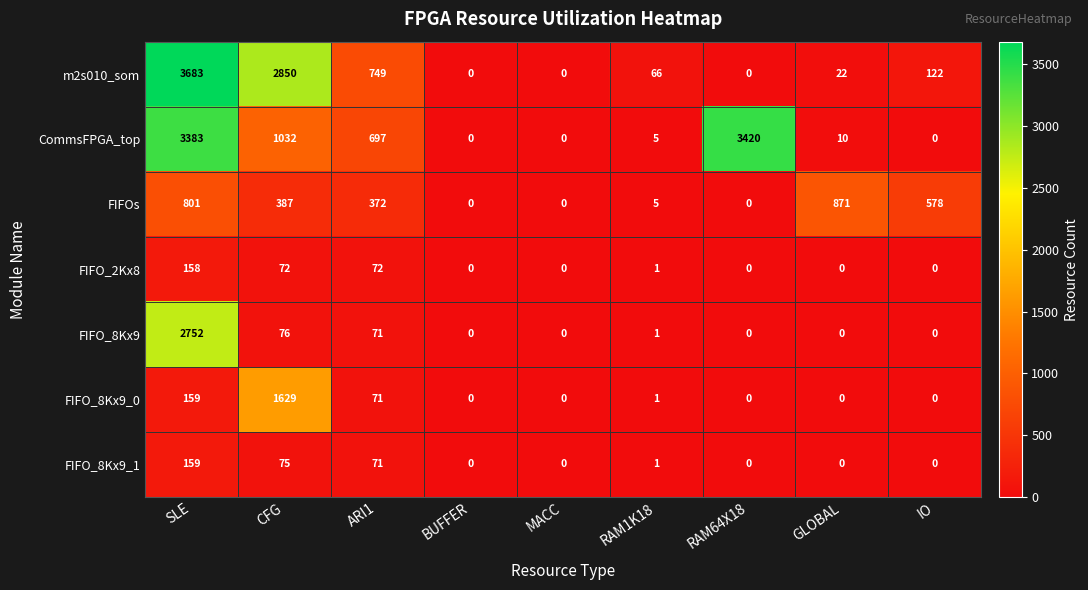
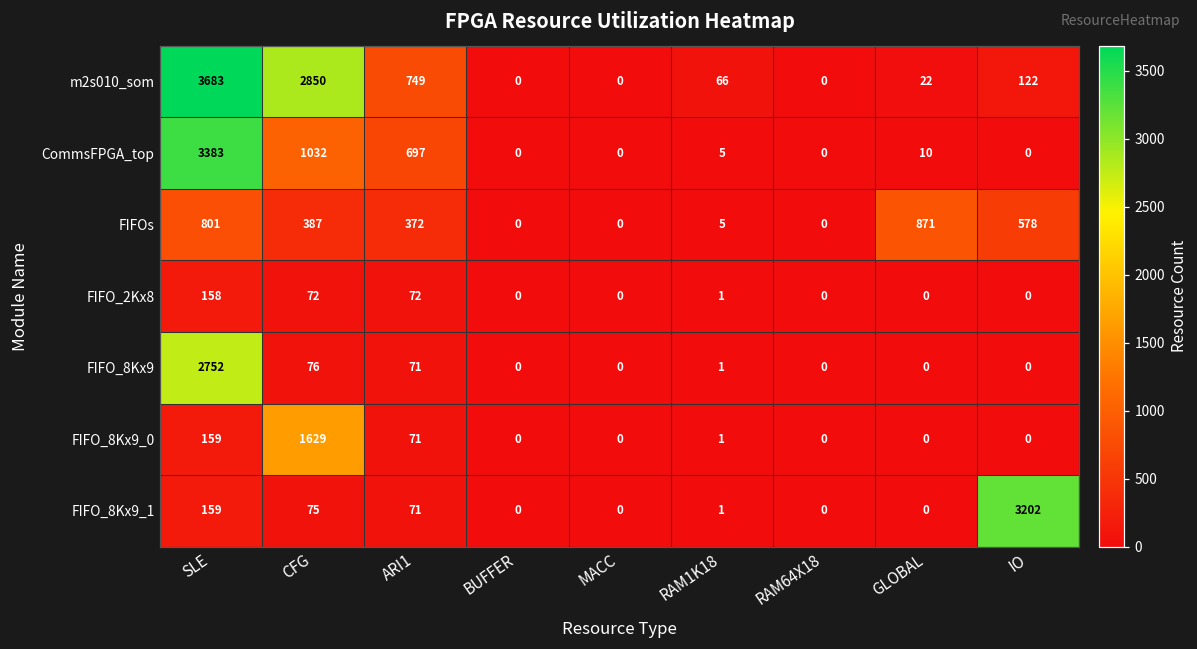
  {
    "m2s010_som": {
      "SLE": 3683,
      "CFG": 2850,
      "ARI1": 749,
      "BUFFER": 0,
      "MACC": 0,
      "RAM1K18": 66,
      "RAM64X18": 0,
      "GLOBAL": 22,
      "IO": 122
    },
    "CommsFPGA_top": {
      "SLE": 3383,
      "CFG": 1032,
      "ARI1": 697,
      "BUFFER": 0,
      "MACC": 0,
      "RAM1K18": 5,
-     "RAM64X18": 3420,
+     "RAM64X18": 0,
      "GLOBAL": 10,
      "IO": 0
    },
    "FIFOs": {
      "SLE": 801,
      "CFG": 387,
      "ARI1": 372,
      "BUFFER": 0,
      "MACC": 0,
      "RAM1K18": 5,
      "RAM64X18": 0,
      "GLOBAL": 871,
      "IO": 578
    },
    "FIFO_2Kx8": {
      "SLE": 158,
      "CFG": 72,
      "ARI1": 72,
      "BUFFER": 0,
      "MACC": 0,
      "RAM1K18": 1,
      "RAM64X18": 0,
      "GLOBAL": 0,
      "IO": 0
    },
    "FIFO_8Kx9": {
      "SLE": 2752,
      "CFG": 76,
      "ARI1": 71,
      "BUFFER": 0,
      "MACC": 0,
      "RAM1K18": 1,
      "RAM64X18": 0,
      "GLOBAL": 0,
      "IO": 0
    },
    "FIFO_8Kx9_0": {
      "SLE": 159,
      "CFG": 1629,
      "ARI1": 71,
      "BUFFER": 0,
      "MACC": 0,
      "RAM1K18": 1,
      "RAM64X18": 0,
      "GLOBAL": 0,
      "IO": 0
    },
    "FIFO_8Kx9_1": {
      "SLE": 159,
      "CFG": 75,
      "ARI1": 71,
      "BUFFER": 0,
      "MACC": 0,
      "RAM1K18": 1,
      "RAM64X18": 0,
      "GLOBAL": 0,
-     "IO": 0
+     "IO": 3202
    }
  }
